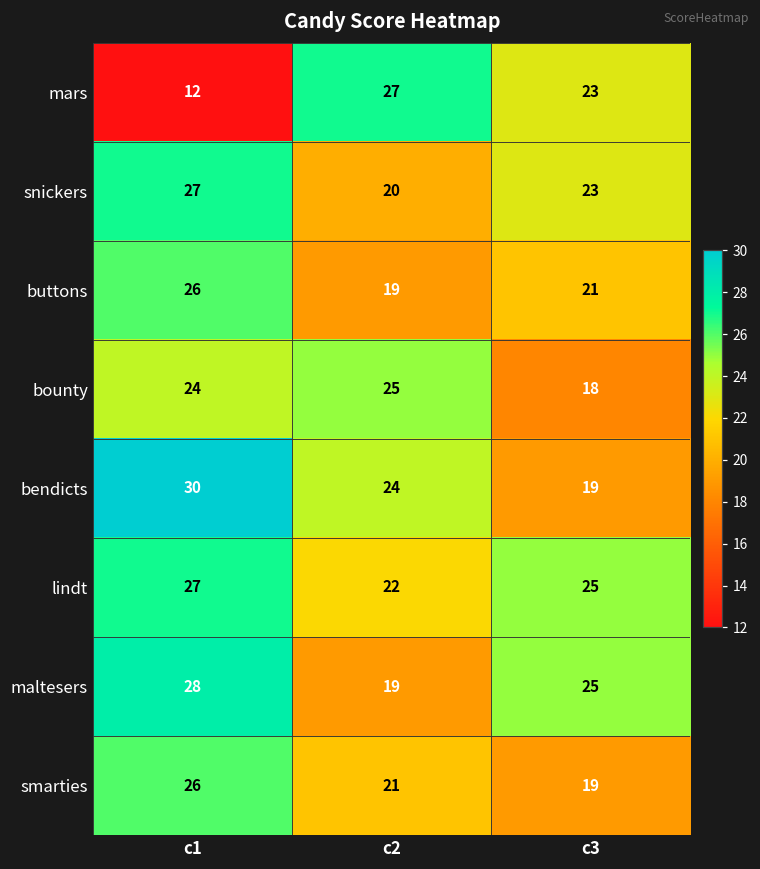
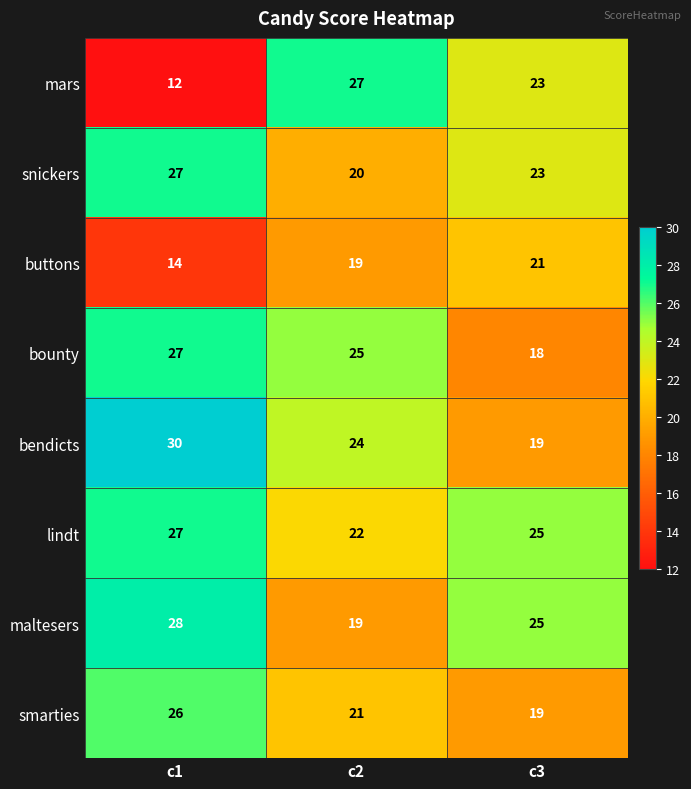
  {
    "mars": {
      "c1": 12,
      "c2": 27,
      "c3": 23
    },
    "snickers": {
      "c1": 27,
      "c2": 20,
      "c3": 23
    },
    "buttons": {
-     "c1": 26,
+     "c1": 14,
      "c2": 19,
      "c3": 21
    },
    "bounty": {
-     "c1": 24,
+     "c1": 27,
      "c2": 25,
      "c3": 18
    },
    "bendicts": {
      "c1": 30,
      "c2": 24,
      "c3": 19
    },
    "lindt": {
      "c1": 27,
      "c2": 22,
      "c3": 25
    },
    "maltesers": {
      "c1": 28,
      "c2": 19,
      "c3": 25
    },
    "smarties": {
      "c1": 26,
      "c2": 21,
      "c3": 19
    }
  }
